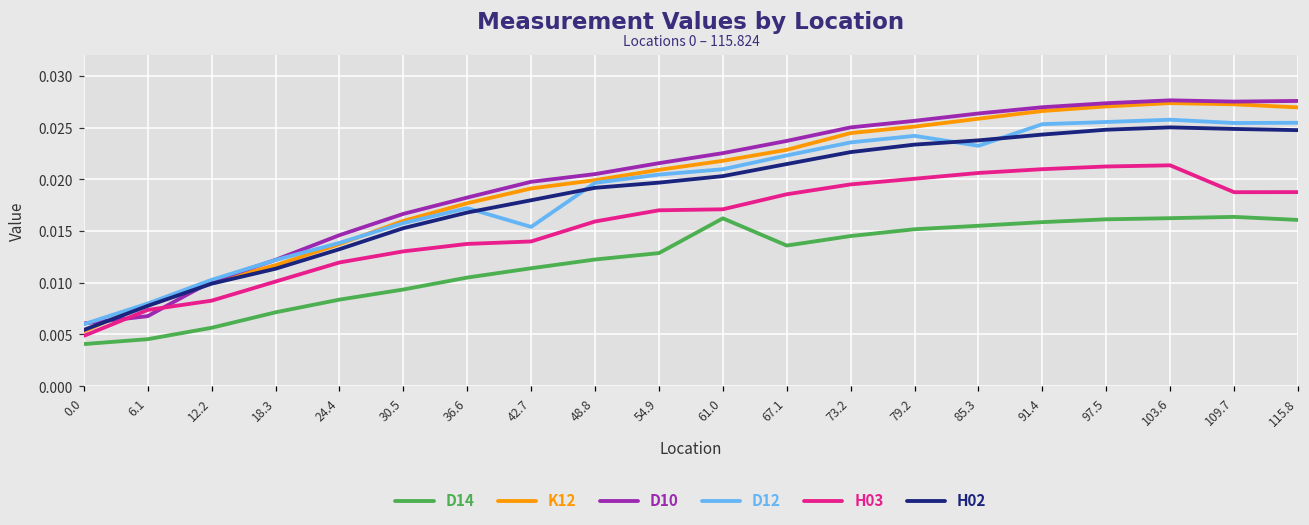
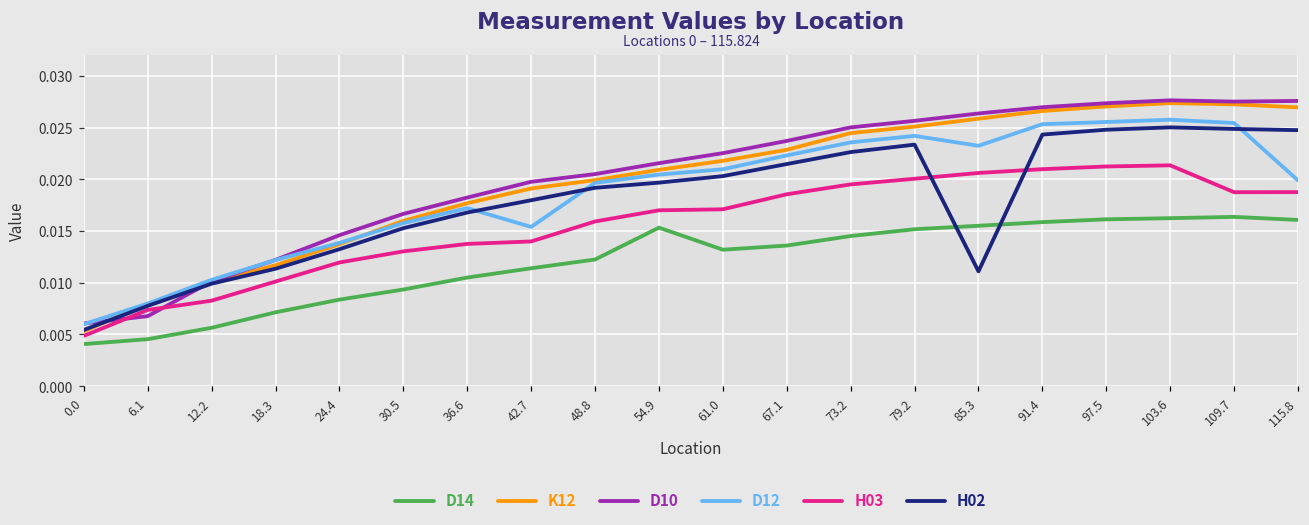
  {
    "D14": {
      "0.0": 0.004,
      "6.1": 0.005,
      "12.2": 0.006,
      "18.3": 0.007,
      "24.4": 0.008,
      "30.5": 0.009,
      "36.6": 0.010,
      "42.7": 0.011,
      "48.8": 0.012,
-     "54.9": 0.013,
-     "61.0": 0.016,
+     "54.9": 0.015,
+     "61.0": 0.013,
      "67.1": 0.014,
      "73.2": 0.015,
      "79.2": 0.015,
      "85.3": 0.015,
      "91.4": 0.016,
      "97.5": 0.016,
      "103.6": 0.016,
      "109.7": 0.016,
      "115.8": 0.016
    },
    "K12": {
      "18.3": 0.012,
      "36.6": 0.018,
      "42.7": 0.019,
      "54.9": 0.021,
      "61.0": 0.022,
      "67.1": 0.023,
      "73.2": 0.024,
      "79.2": 0.025,
      "85.3": 0.026,
      "91.4": 0.027,
      "97.5": 0.027,
      "115.8": 0.027
    },
    "D10": {
      "6.1": 0.007,
      "24.4": 0.015,
      "30.5": 0.017,
      "36.6": 0.018,
      "42.7": 0.020,
      "48.8": 0.020,
      "54.9": 0.022,
      "61.0": 0.023,
      "67.1": 0.024,
      "73.2": 0.025,
      "79.2": 0.026,
      "85.3": 0.026,
      "91.4": 0.027,
      "97.5": 0.027,
      "115.8": 0.028
    },
    "D12": {
      "36.6": 0.017,
      "42.7": 0.015,
      "54.9": 0.020,
      "61.0": 0.021,
      "67.1": 0.022,
      "73.2": 0.024,
      "79.2": 0.024,
      "85.3": 0.023,
      "91.4": 0.025,
      "97.5": 0.026,
      "103.6": 0.026,
      "109.7": 0.025,
-     "115.8": 0.025
+     "115.8": 0.020
    },
    "H03": {
      "0.0": 0.005,
      "6.1": 0.007,
      "12.2": 0.008,
      "18.3": 0.010,
      "24.4": 0.012,
      "30.5": 0.013,
      "36.6": 0.014,
      "42.7": 0.014,
      "48.8": 0.016,
      "54.9": 0.017,
      "61.0": 0.017,
      "67.1": 0.019,
      "73.2": 0.019,
      "79.2": 0.020,
      "85.3": 0.021,
      "91.4": 0.021,
      "97.5": 0.021,
      "103.6": 0.021,
      "109.7": 0.019,
      "115.8": 0.019
    },
    "H02": {
      "18.3": 0.011,
      "24.4": 0.013,
      "30.5": 0.015,
      "36.6": 0.017,
      "42.7": 0.018,
      "48.8": 0.019,
      "54.9": 0.020,
      "61.0": 0.020,
      "67.1": 0.021,
      "73.2": 0.023,
      "79.2": 0.023,
-     "85.3": 0.024,
+     "85.3": 0.011,
      "91.4": 0.024,
      "97.5": 0.025,
      "103.6": 0.025,
      "109.7": 0.025,
      "115.8": 0.025
    }
  }
